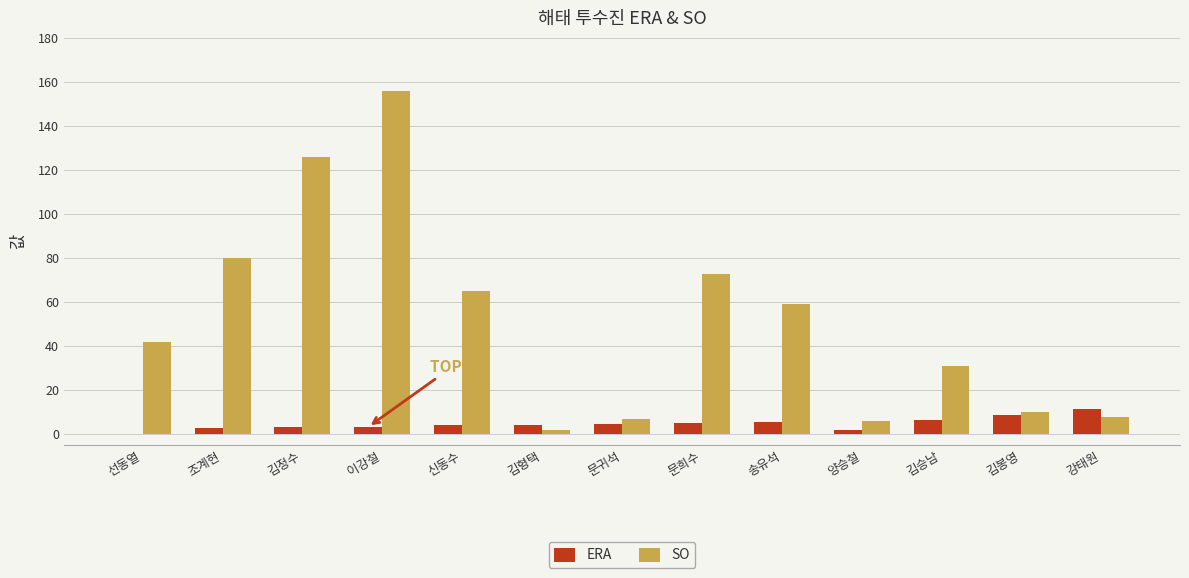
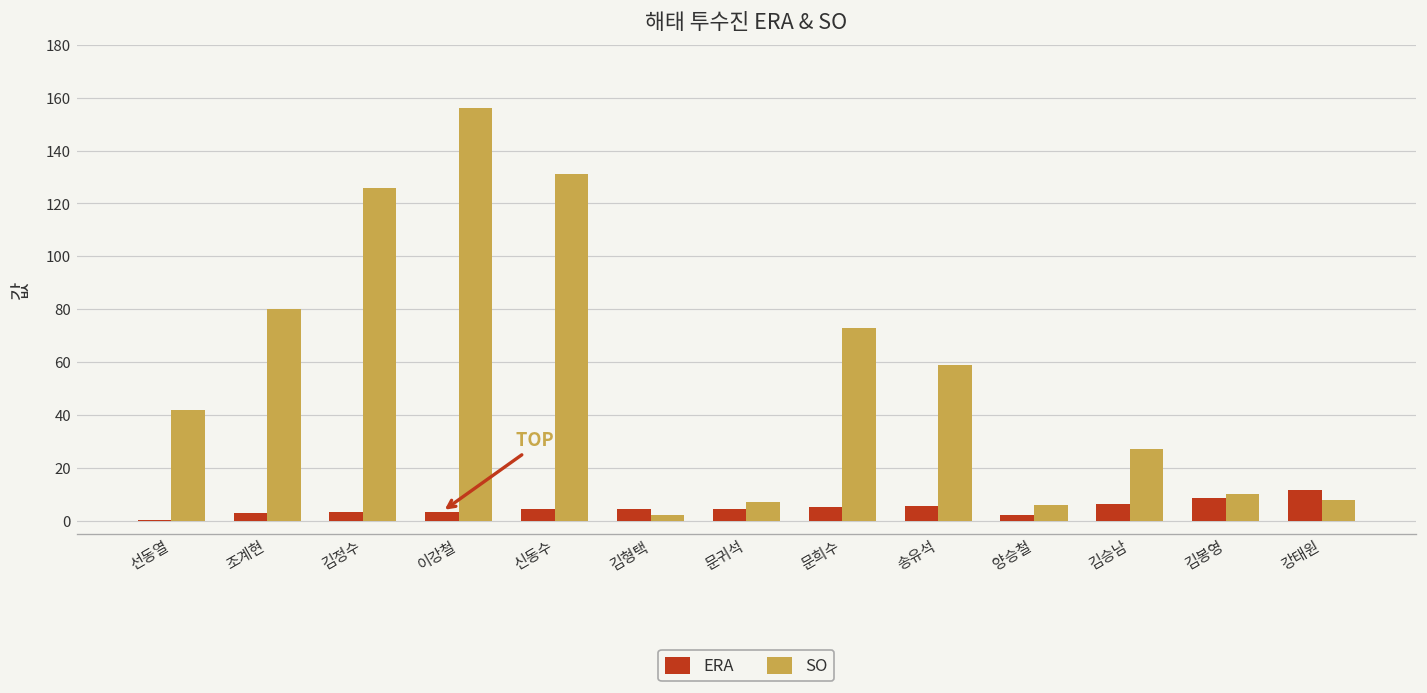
  {
    "ERA": {
      "신동수": 4
    },
    "SO": {
      "선동열": 42,
      "조계현": 80,
      "김정수": 126,
      "이강철": 156,
-     "신동수": 65,
+     "신동수": 131,
      "김형택": 2,
      "문귀석": 7,
      "문희수": 73,
      "송유석": 59,
      "양승철": 6,
-     "김승남": 31,
+     "김승남": 27,
      "김봉영": 10,
      "강태원": 8
    }
  }
